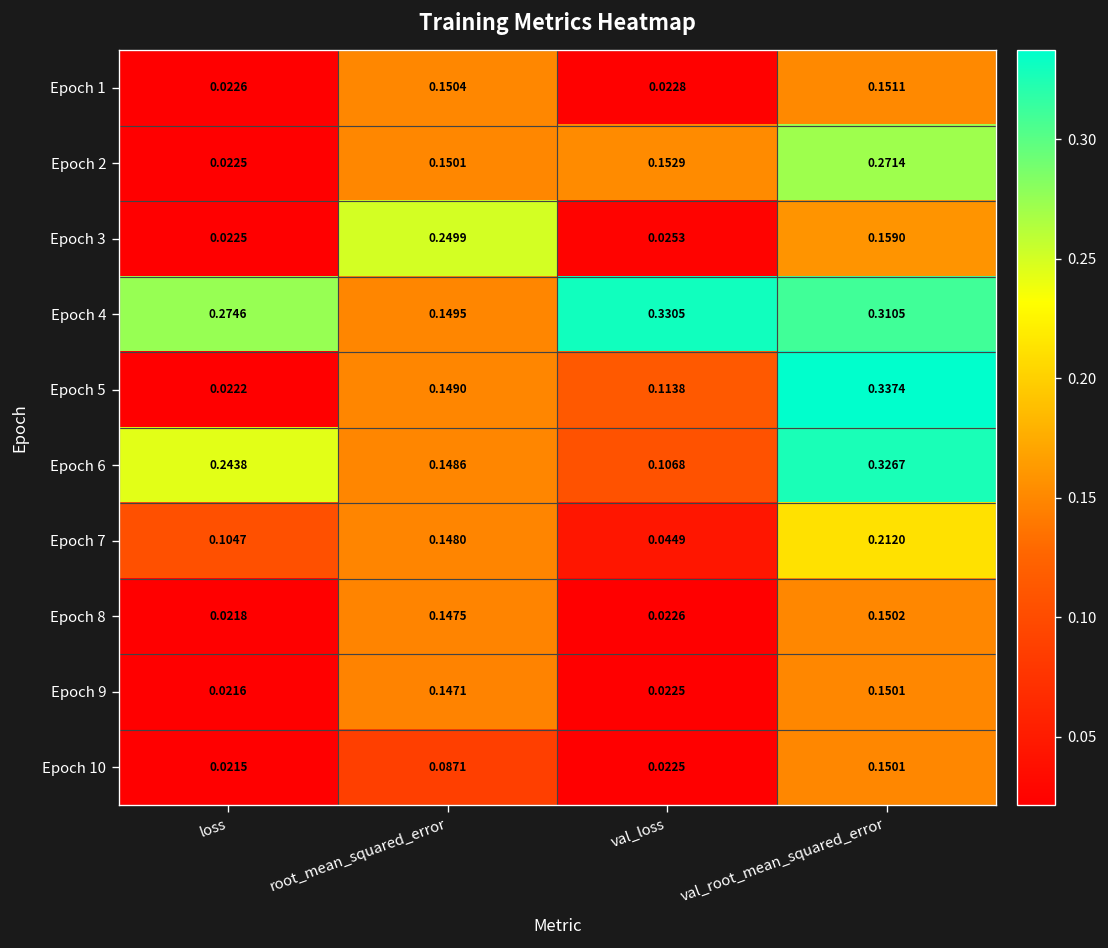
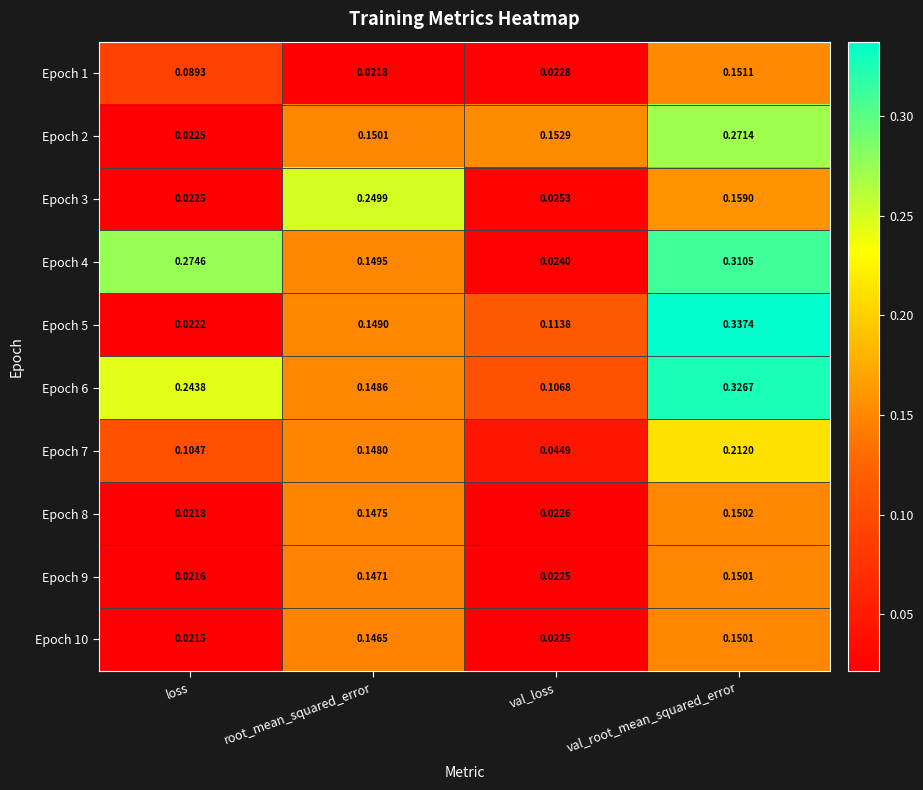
  {
    "Epoch 1": {
-     "loss": 0.0226,
-     "root_mean_squared_error": 0.1504,
+     "loss": 0.0893,
+     "root_mean_squared_error": 0.0218,
      "val_loss": 0.0228,
      "val_root_mean_squared_error": 0.1511
    },
    "Epoch 2": {
      "loss": 0.0225,
      "root_mean_squared_error": 0.1501,
      "val_loss": 0.1529,
      "val_root_mean_squared_error": 0.2714
    },
    "Epoch 3": {
      "loss": 0.0225,
      "root_mean_squared_error": 0.2499,
      "val_loss": 0.0253,
      "val_root_mean_squared_error": 0.1590
    },
    "Epoch 4": {
      "loss": 0.2746,
      "root_mean_squared_error": 0.1495,
-     "val_loss": 0.3305,
+     "val_loss": 0.0240,
      "val_root_mean_squared_error": 0.3105
    },
    "Epoch 5": {
      "loss": 0.0222,
      "root_mean_squared_error": 0.1490,
      "val_loss": 0.1138,
      "val_root_mean_squared_error": 0.3374
    },
    "Epoch 6": {
      "loss": 0.2438,
      "root_mean_squared_error": 0.1486,
      "val_loss": 0.1068,
      "val_root_mean_squared_error": 0.3267
    },
    "Epoch 7": {
      "loss": 0.1047,
      "root_mean_squared_error": 0.1480,
      "val_loss": 0.0449,
      "val_root_mean_squared_error": 0.2120
    },
    "Epoch 8": {
      "loss": 0.0218,
      "root_mean_squared_error": 0.1475,
      "val_loss": 0.0226,
      "val_root_mean_squared_error": 0.1502
    },
    "Epoch 9": {
      "loss": 0.0216,
      "root_mean_squared_error": 0.1471,
      "val_loss": 0.0225,
      "val_root_mean_squared_error": 0.1501
    },
    "Epoch 10": {
      "loss": 0.0215,
-     "root_mean_squared_error": 0.0871,
+     "root_mean_squared_error": 0.1465,
      "val_loss": 0.0225,
      "val_root_mean_squared_error": 0.1501
    }
  }
